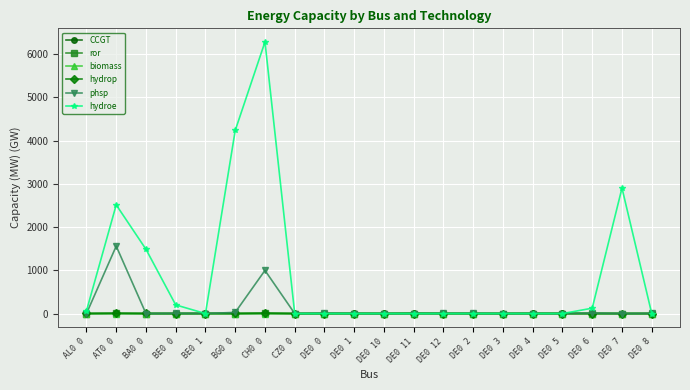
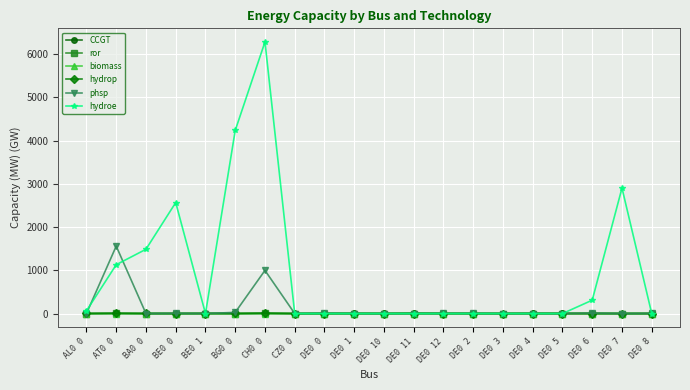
  {
    "phsp": {
      "AT0 0": 1600,
      "CH0 0": 1000
    },
    "hydroe": {
      "AL0 0": 100,
-     "AT0 0": 2500,
+     "AT0 0": 1100,
      "BA0 0": 1500,
-     "BE0 0": 200,
+     "BE0 0": 2600,
      "BG0 0": 4200,
      "CH0 0": 6300,
-     "DE0 6": 100,
+     "DE0 6": 300,
      "DE0 7": 2900
    }
  }
